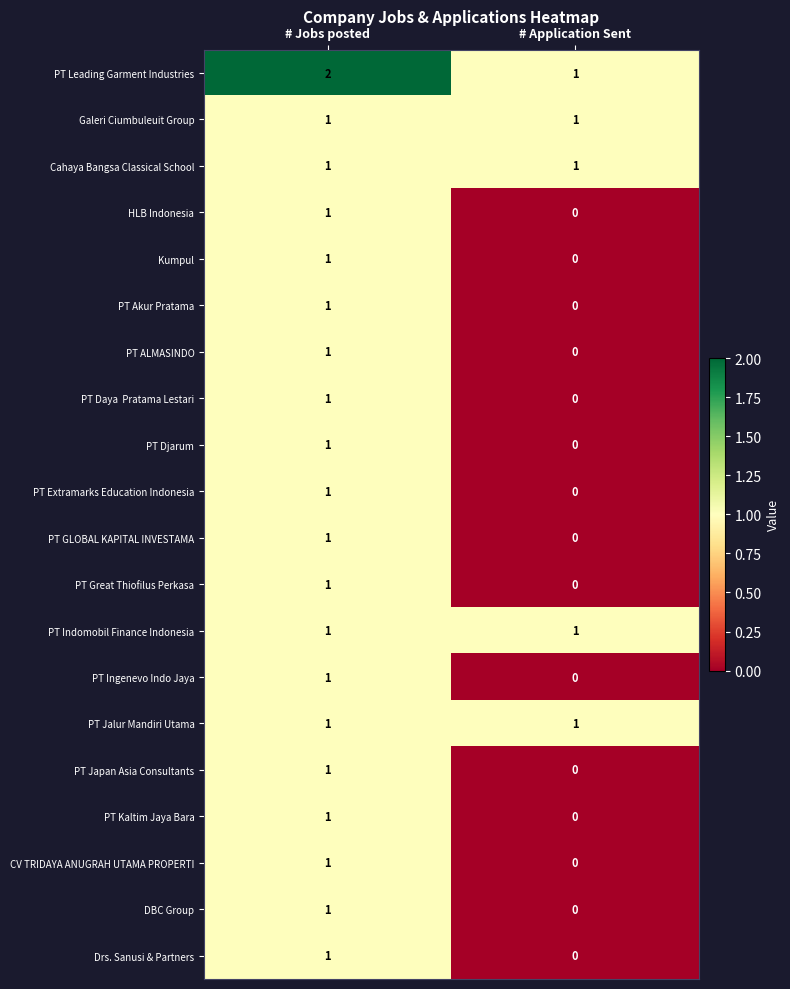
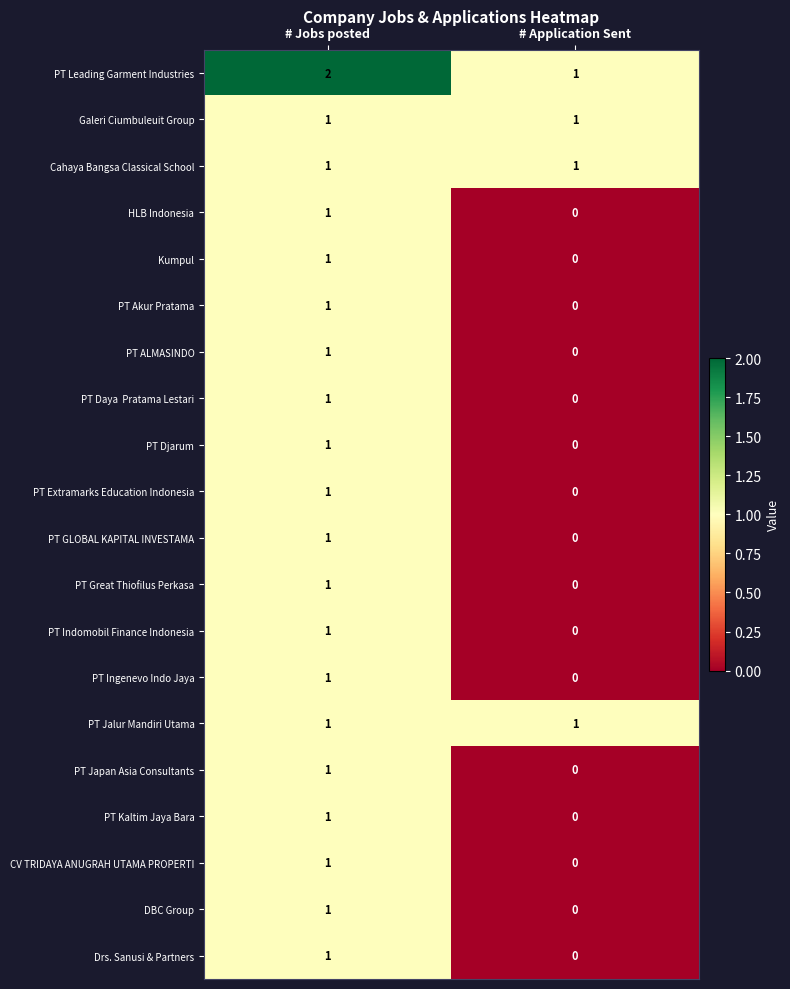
  {
    "PT Leading Garment Industries": {
      "# Jobs posted": 2,
      "# Application Sent": 1
    },
    "Galeri Ciumbuleuit Group": {
      "# Jobs posted": 1,
      "# Application Sent": 1
    },
    "Cahaya Bangsa Classical School": {
      "# Jobs posted": 1,
      "# Application Sent": 1
    },
    "HLB Indonesia": {
      "# Jobs posted": 1,
      "# Application Sent": 0
    },
    "Kumpul": {
      "# Jobs posted": 1,
      "# Application Sent": 0
    },
    "PT Akur Pratama": {
      "# Jobs posted": 1,
      "# Application Sent": 0
    },
    "PT ALMASINDO": {
      "# Jobs posted": 1,
      "# Application Sent": 0
    },
    "PT Daya Pratama Lestari": {
      "# Jobs posted": 1,
      "# Application Sent": 0
    },
    "PT Djarum": {
      "# Jobs posted": 1,
      "# Application Sent": 0
    },
    "PT Extramarks Education Indonesia": {
      "# Jobs posted": 1,
      "# Application Sent": 0
    },
    "PT GLOBAL KAPITAL INVESTAMA": {
      "# Jobs posted": 1,
      "# Application Sent": 0
    },
    "PT Great Thiofilus Perkasa": {
      "# Jobs posted": 1,
      "# Application Sent": 0
    },
    "PT Indomobil Finance Indonesia": {
      "# Jobs posted": 1,
-     "# Application Sent": 1
+     "# Application Sent": 0
    },
    "PT Ingenevo Indo Jaya": {
      "# Jobs posted": 1,
      "# Application Sent": 0
    },
    "PT Jalur Mandiri Utama": {
      "# Jobs posted": 1,
      "# Application Sent": 1
    },
    "PT Japan Asia Consultants": {
      "# Jobs posted": 1,
      "# Application Sent": 0
    },
    "PT Kaltim Jaya Bara": {
      "# Jobs posted": 1,
      "# Application Sent": 0
    },
    "CV TRIDAYA ANUGRAH UTAMA PROPERTI": {
      "# Jobs posted": 1,
      "# Application Sent": 0
    },
    "DBC Group": {
      "# Jobs posted": 1,
      "# Application Sent": 0
    },
    "Drs. Sanusi & Partners": {
      "# Jobs posted": 1,
      "# Application Sent": 0
    }
  }
